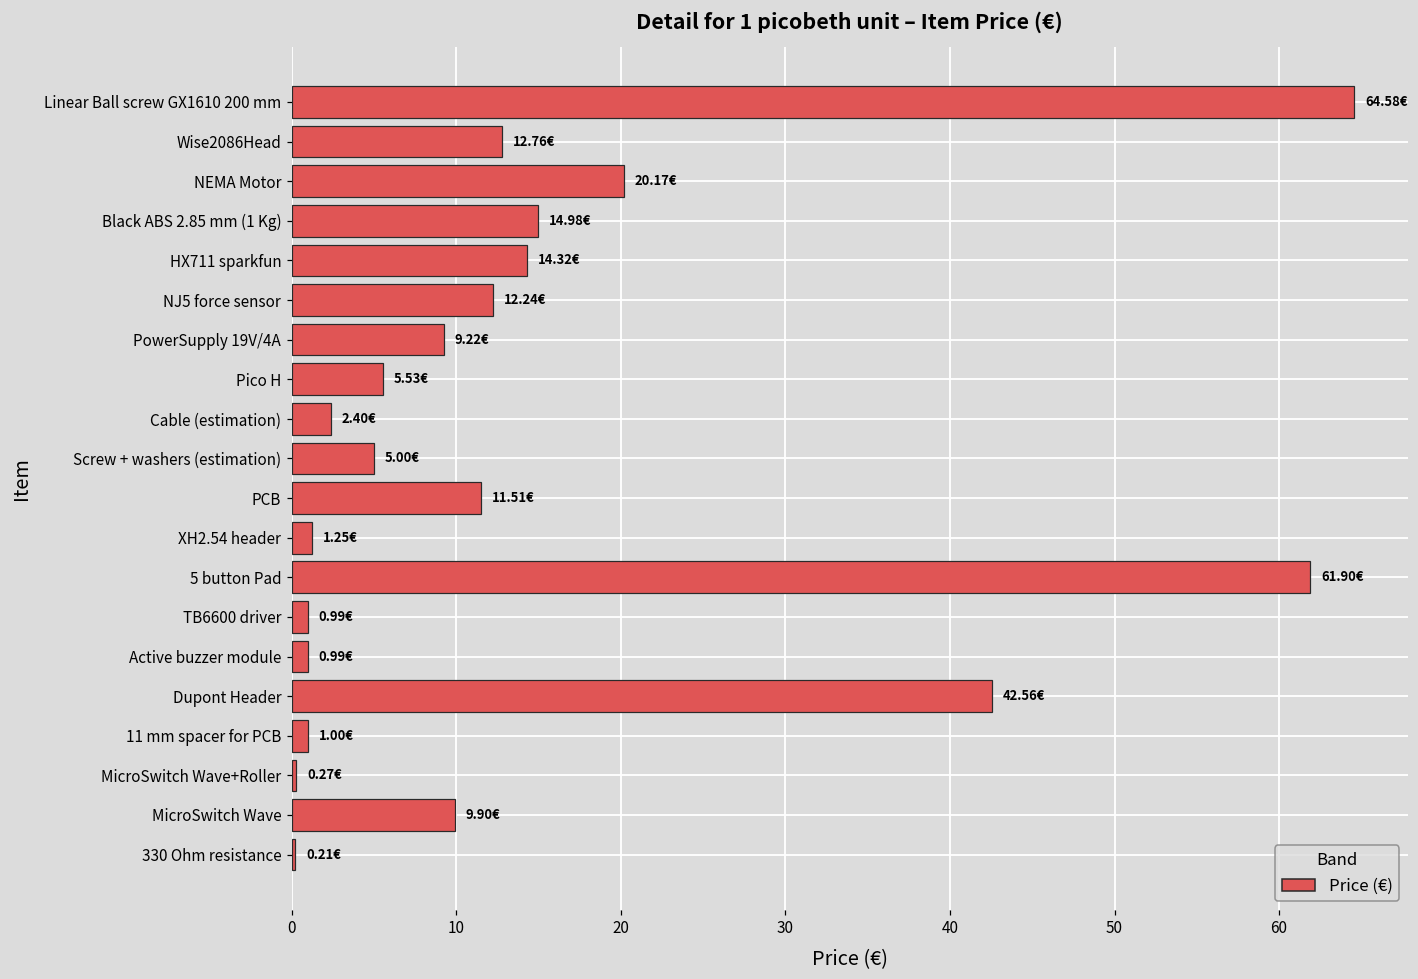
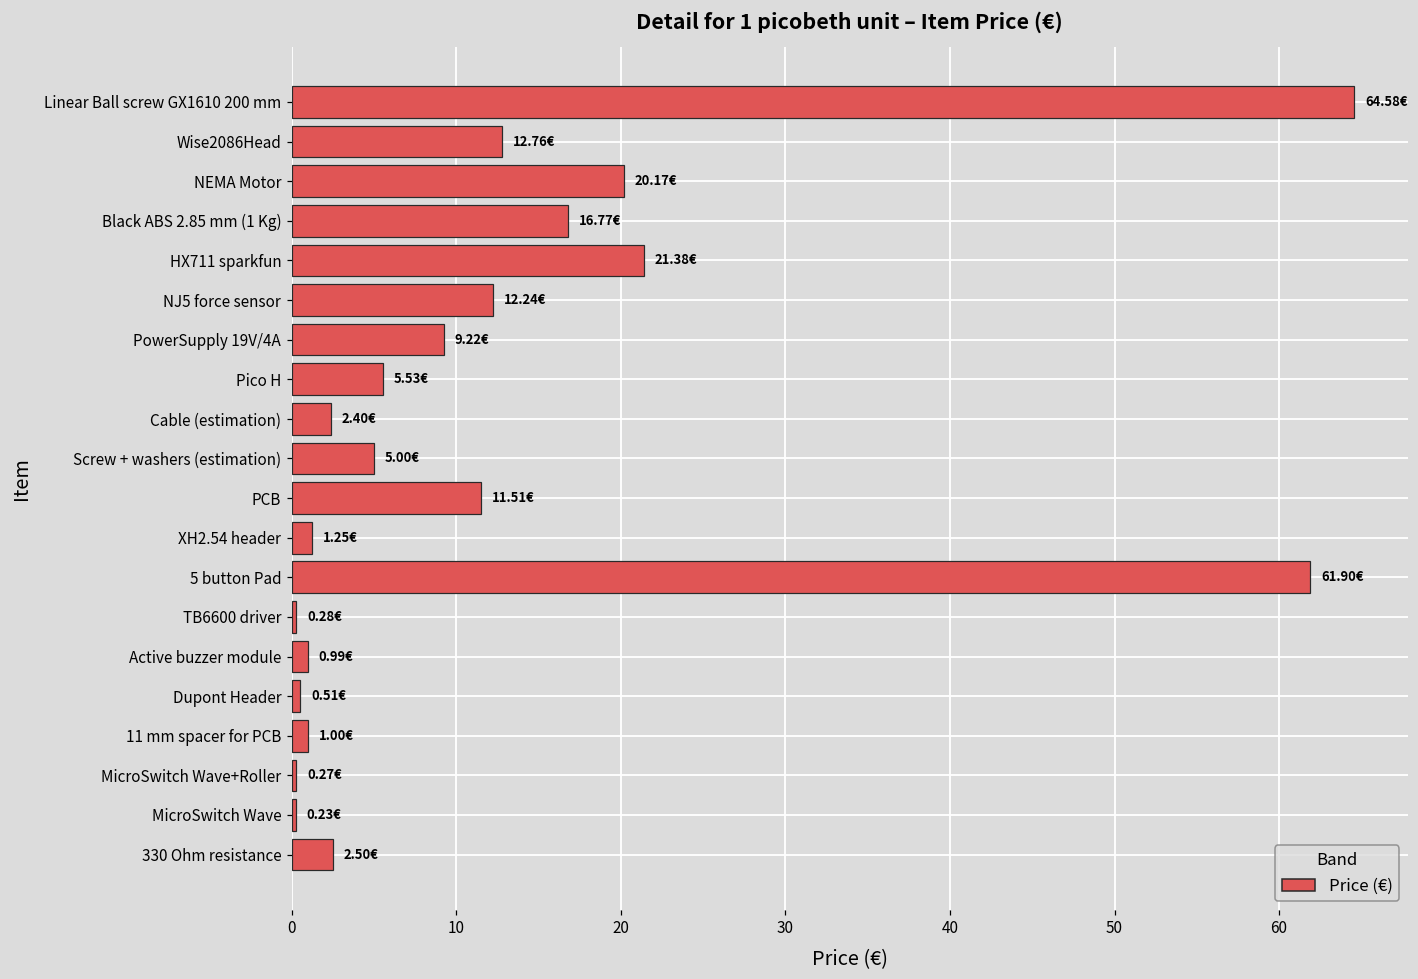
  {
    "Linear Ball screw GX1610 200 mm": "64.58€",
    "Wise2086Head": "12.76€",
    "NEMA Motor": "20.17€",
-   "Black ABS 2.85 mm (1 Kg)": "14.98€",
-   "HX711 sparkfun": "14.32€",
+   "Black ABS 2.85 mm (1 Kg)": "16.77€",
+   "HX711 sparkfun": "21.38€",
    "NJ5 force sensor": "12.24€",
    "PowerSupply 19V/4A": "9.22€",
    "Pico H": "5.53€",
    "Cable (estimation)": "2.40€",
    "Screw + washers (estimation)": "5.00€",
    "PCB": "11.51€",
    "XH2.54 header": "1.25€",
    "5 button Pad": "61.90€",
-   "TB6600 driver": "0.99€",
+   "TB6600 driver": "0.28€",
    "Active buzzer module": "0.99€",
-   "Dupont Header": "42.56€",
+   "Dupont Header": "0.51€",
    "11 mm spacer for PCB": "1.00€",
    "MicroSwitch Wave+Roller": "0.27€",
-   "MicroSwitch Wave": "9.90€",
-   "330 Ohm resistance": "0.21€"
+   "MicroSwitch Wave": "0.23€",
+   "330 Ohm resistance": "2.50€"
  }
